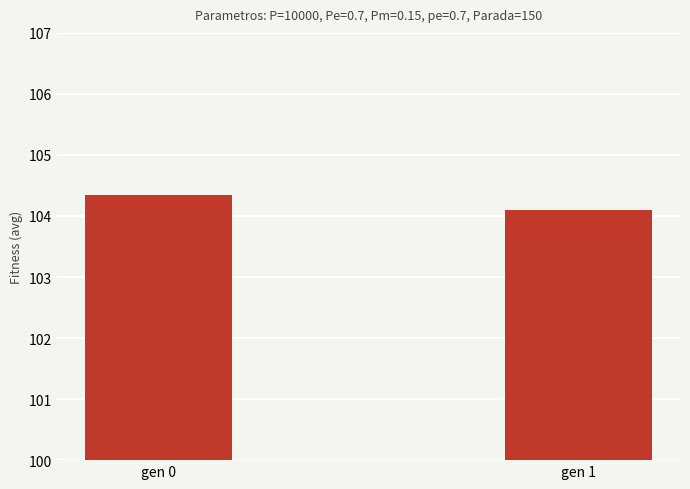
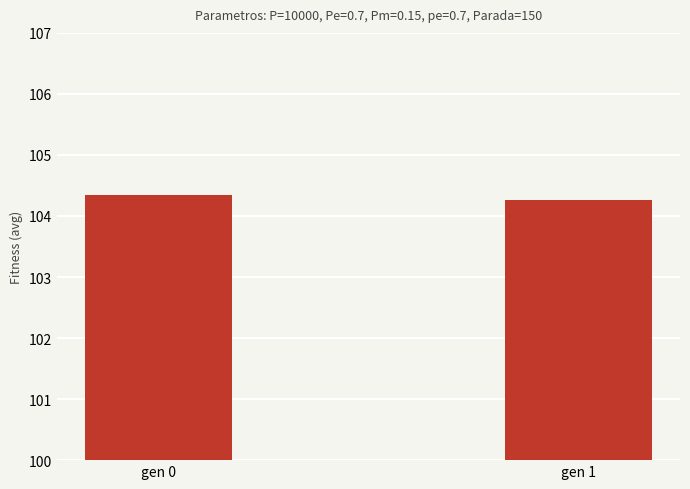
  {
    "gen 0": 104.4,
-   "gen 1": 104.1
+   "gen 1": 104.3
  }
